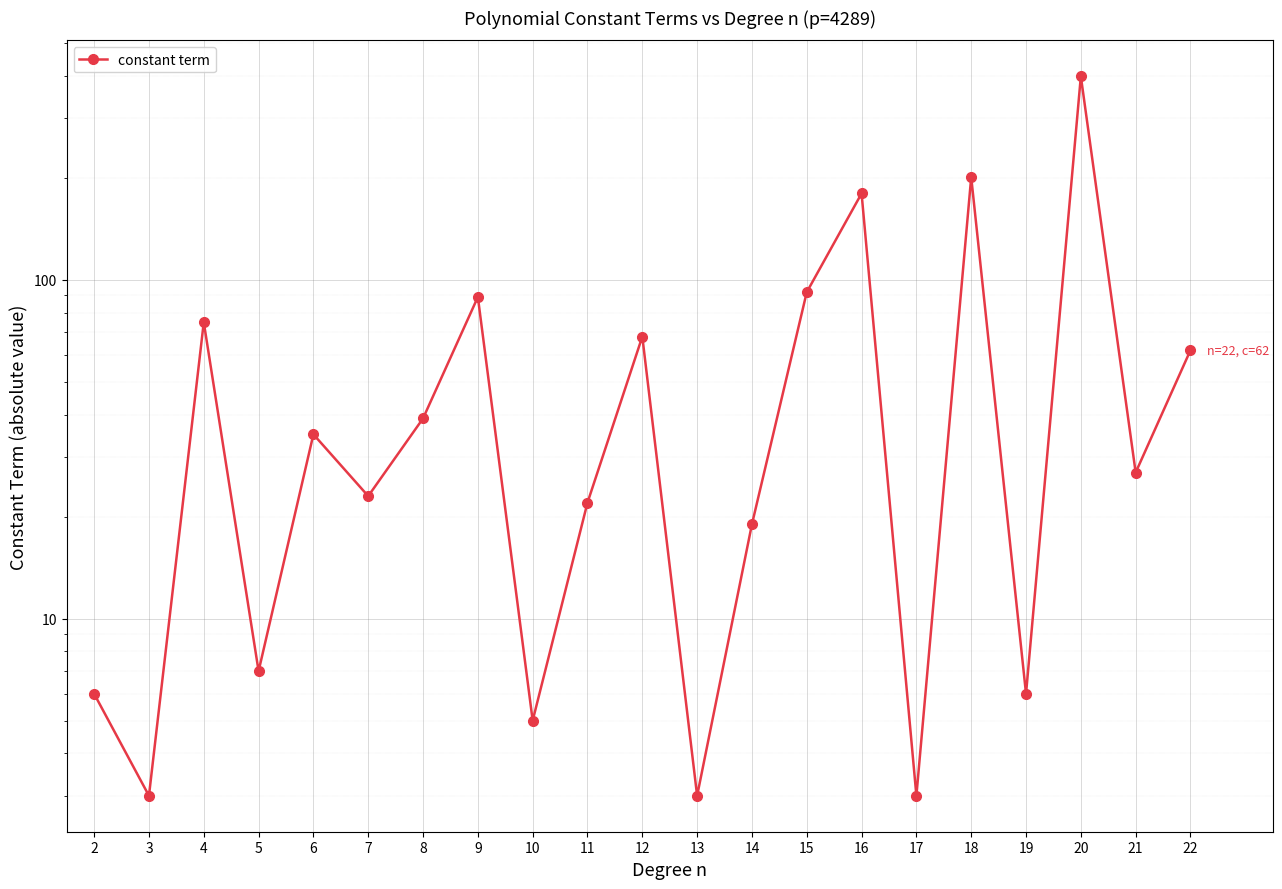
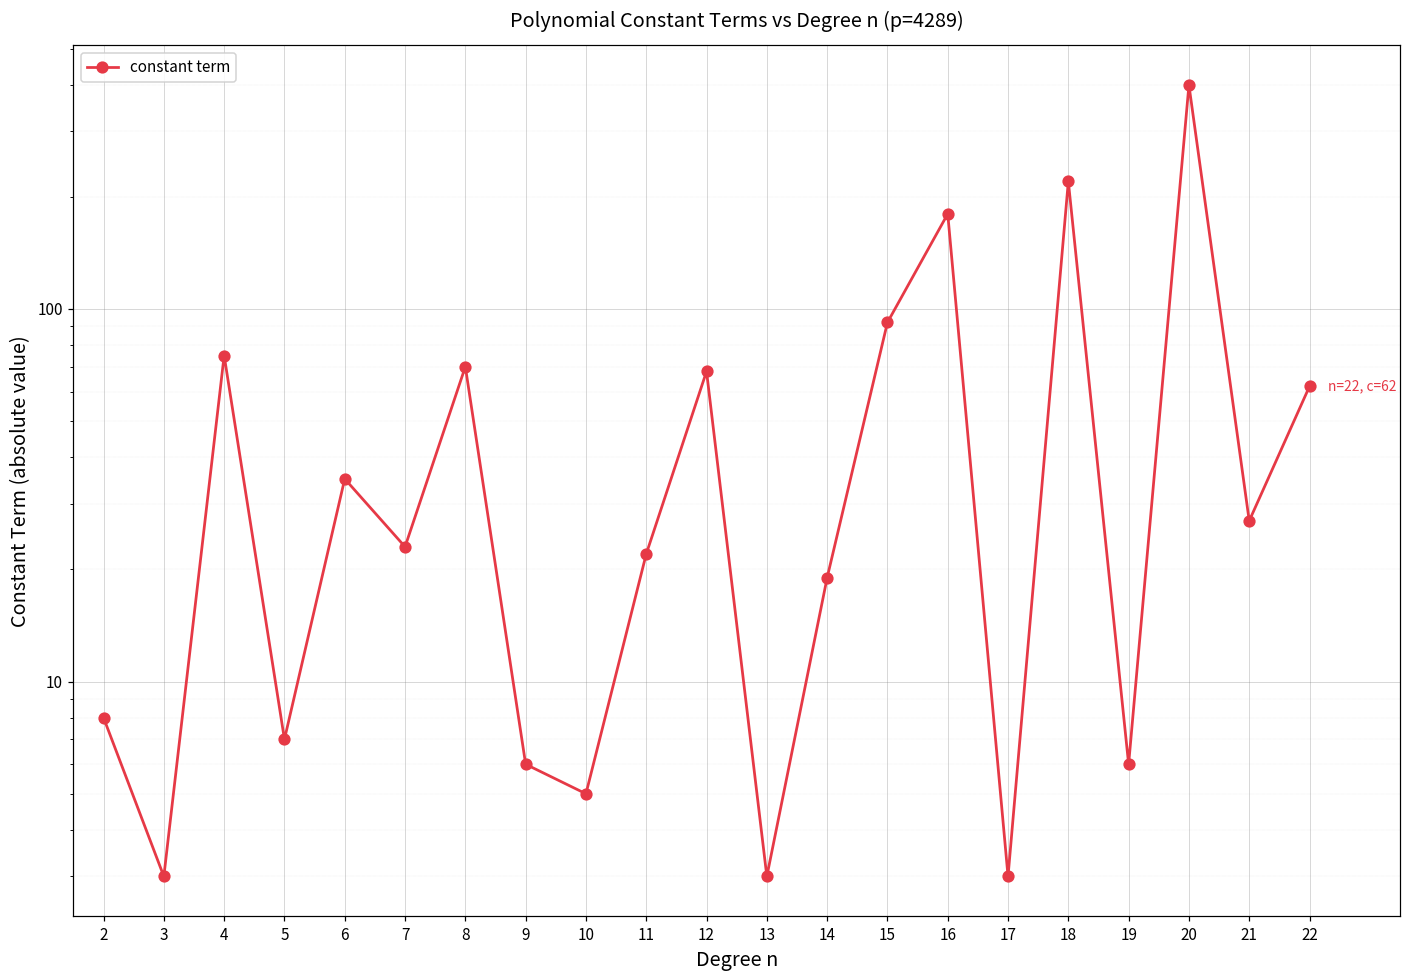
  {
-   "2": 6,
+   "2": 8,
    "3": 3,
    "4": 75,
    "5": 7,
    "6": 35,
    "7": 23,
-   "8": 39,
-   "9": 89,
+   "8": 70,
+   "9": 6,
    "10": 5,
    "11": 22,
    "12": 68,
    "13": 3,
    "14": 19,
    "15": 92,
    "16": 180,
    "17": 3,
-   "18": 200,
+   "18": 220,
    "19": 6,
    "20": 400,
    "21": 27
  }
